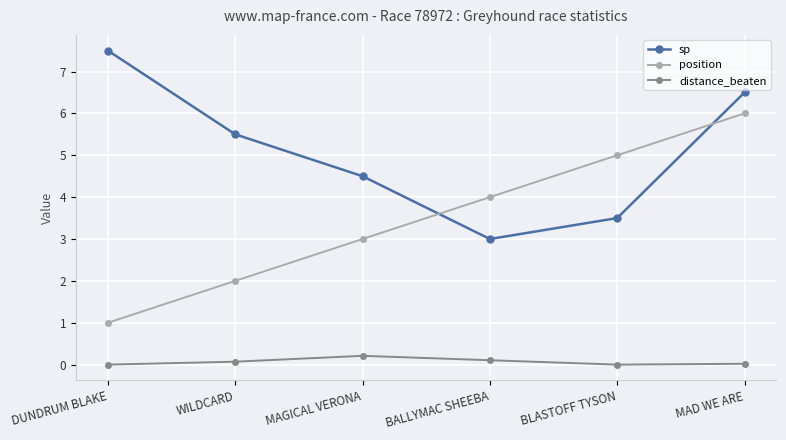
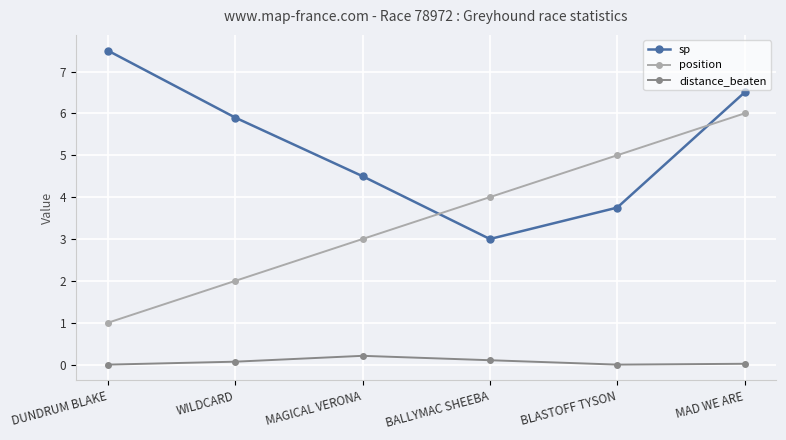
  {
    "sp": {
      "DUNDRUM BLAKE": 7.5,
-     "WILDCARD": 5.5,
+     "WILDCARD": 5.9,
      "MAGICAL VERONA": 4.5,
      "BALLYMAC SHEEBA": 3.0,
-     "BLASTOFF TYSON": 3.5,
+     "BLASTOFF TYSON": 3.8,
      "MAD WE ARE": 6.5
    }
  }
